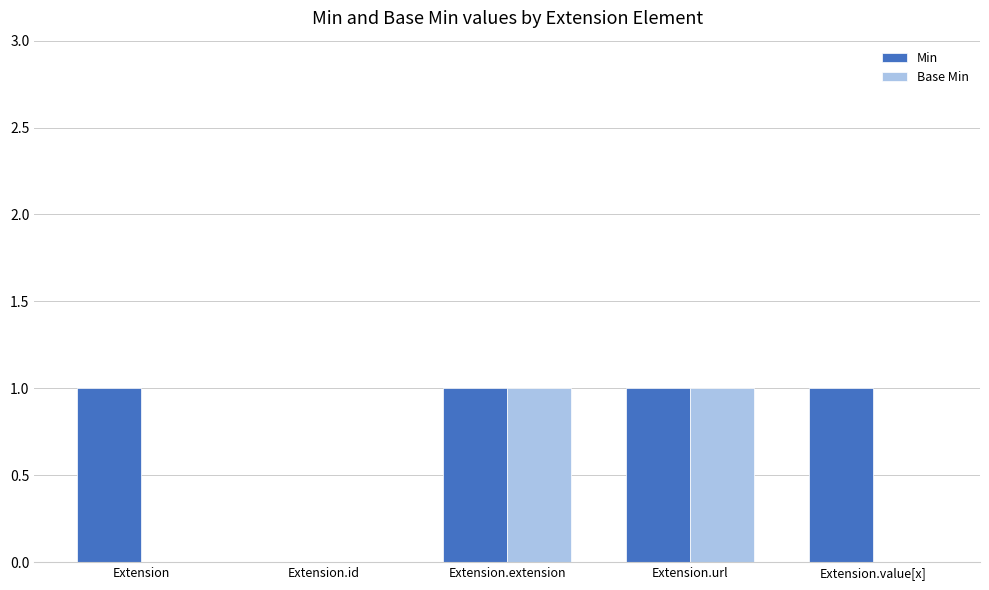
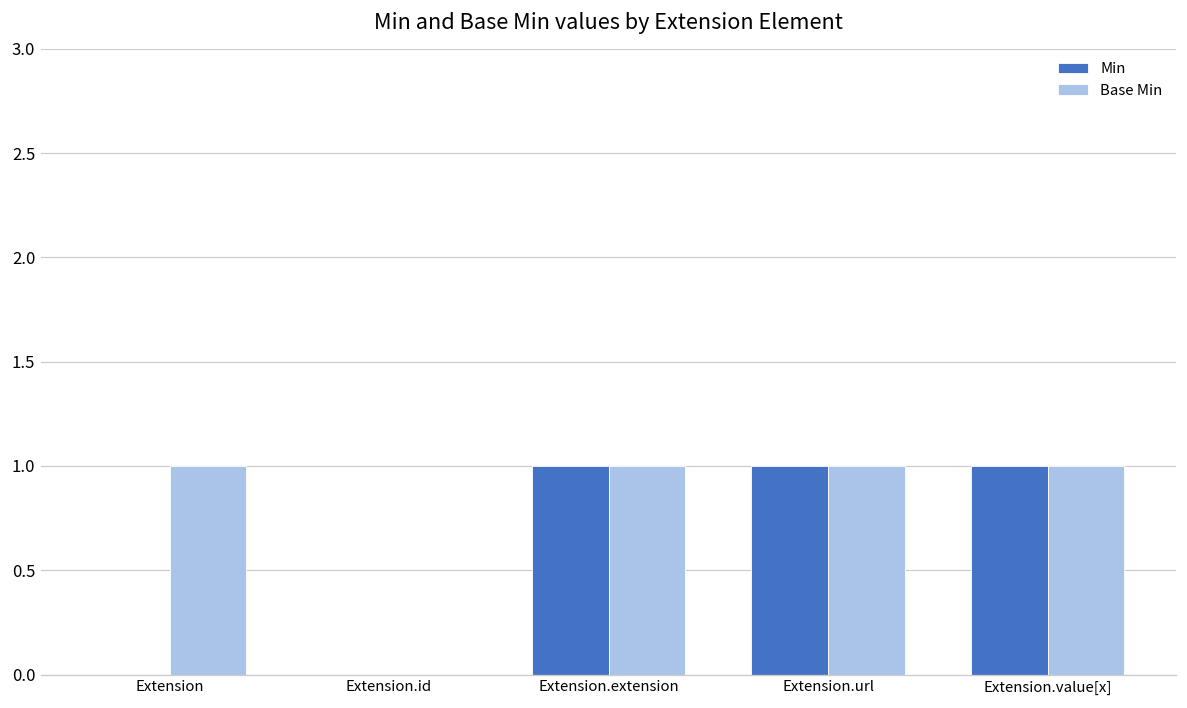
  {
    "Min": {
-     "Extension": 1,
+     "Extension": 0,
      "Extension.id": 0,
      "Extension.extension": 1,
      "Extension.url": 1,
      "Extension.value[x]": 1
    },
    "Base Min": {
-     "Extension": 0,
+     "Extension": 1,
      "Extension.id": 0,
      "Extension.extension": 1,
      "Extension.url": 1,
-     "Extension.value[x]": 0
+     "Extension.value[x]": 1
    }
  }
